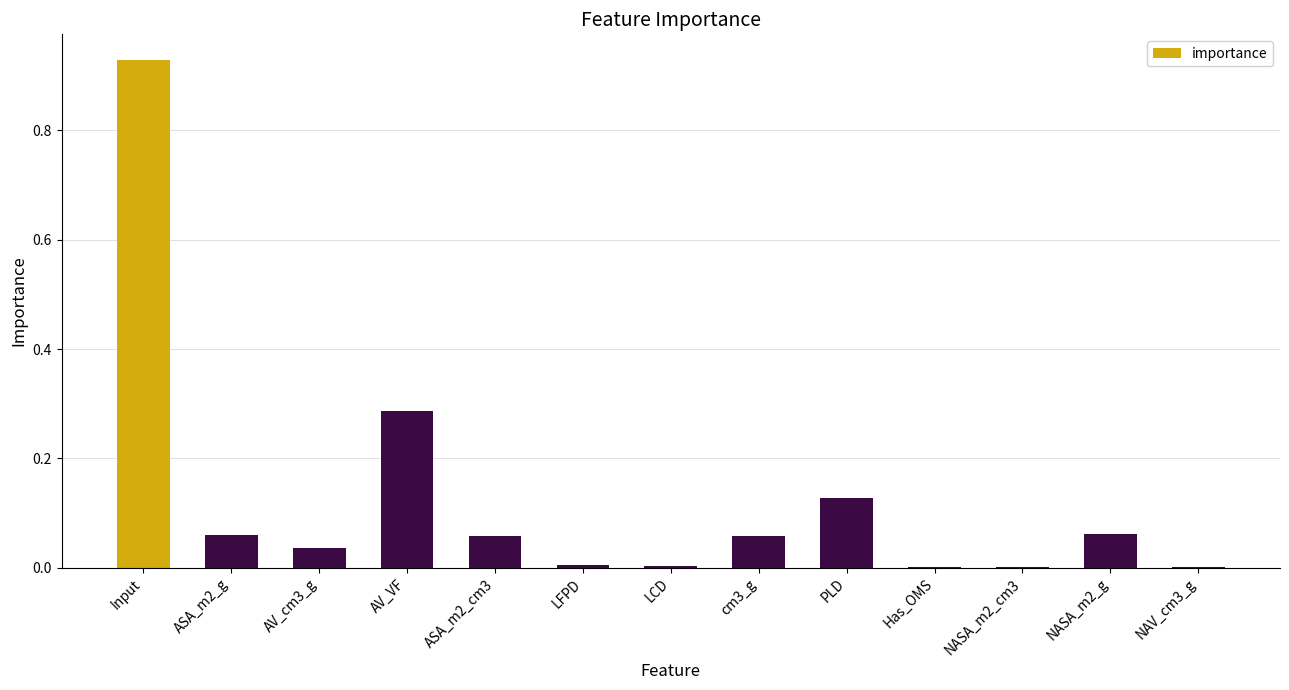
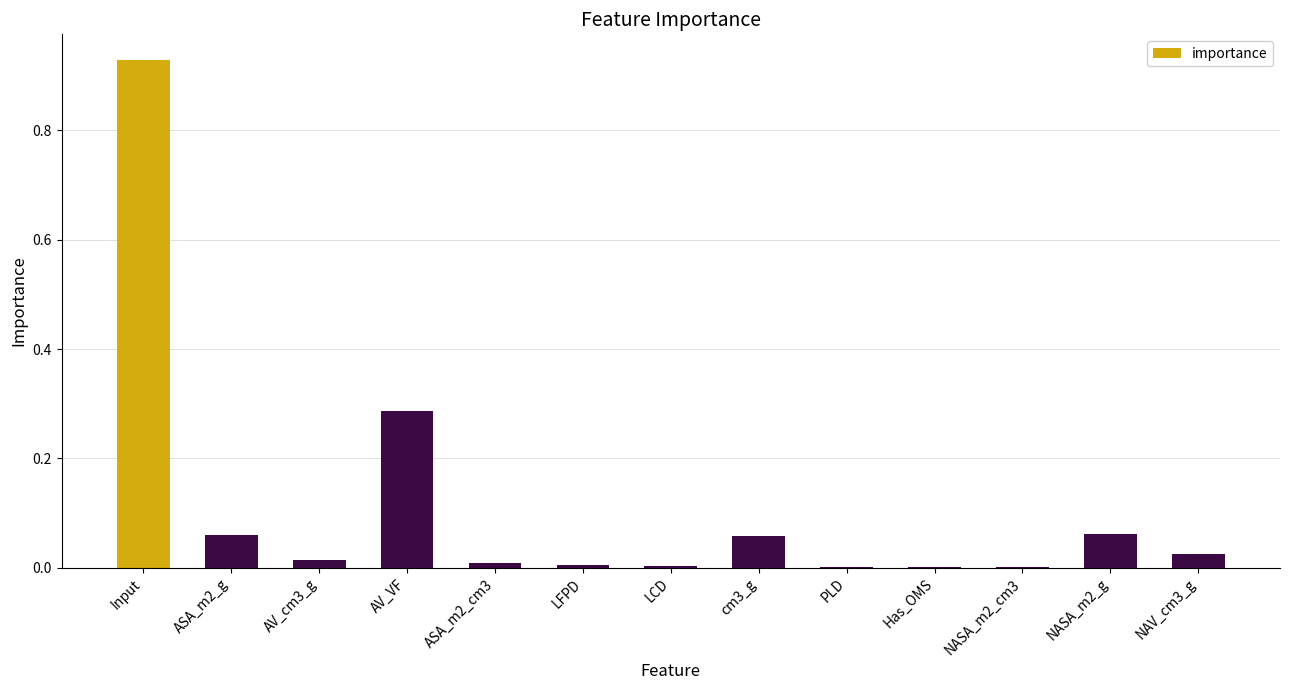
  {
    "Input": 0.93,
    "ASA_m2_g": 0.06,
-   "AV_cm3_g": 0.04,
+   "AV_cm3_g": 0.01,
    "AV_VF": 0.29,
-   "ASA_m2_cm3": 0.06,
+   "ASA_m2_cm3": 0.01,
    "cm3_g": 0.06,
-   "PLD": 0.13,
+   "PLD": 0.00,
    "NASA_m2_g": 0.06,
-   "NAV_cm3_g": 0.00
+   "NAV_cm3_g": 0.03
  }
